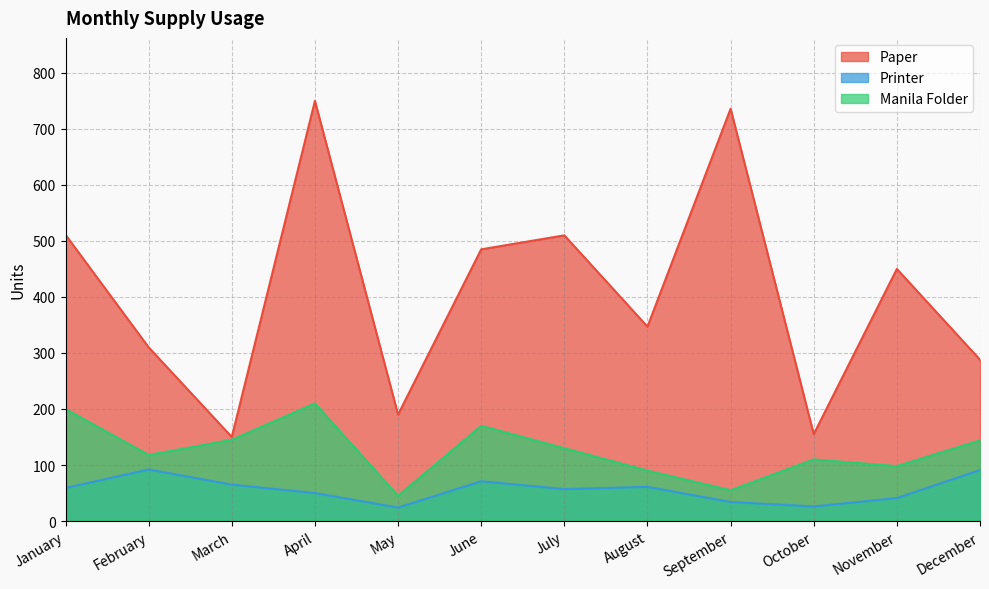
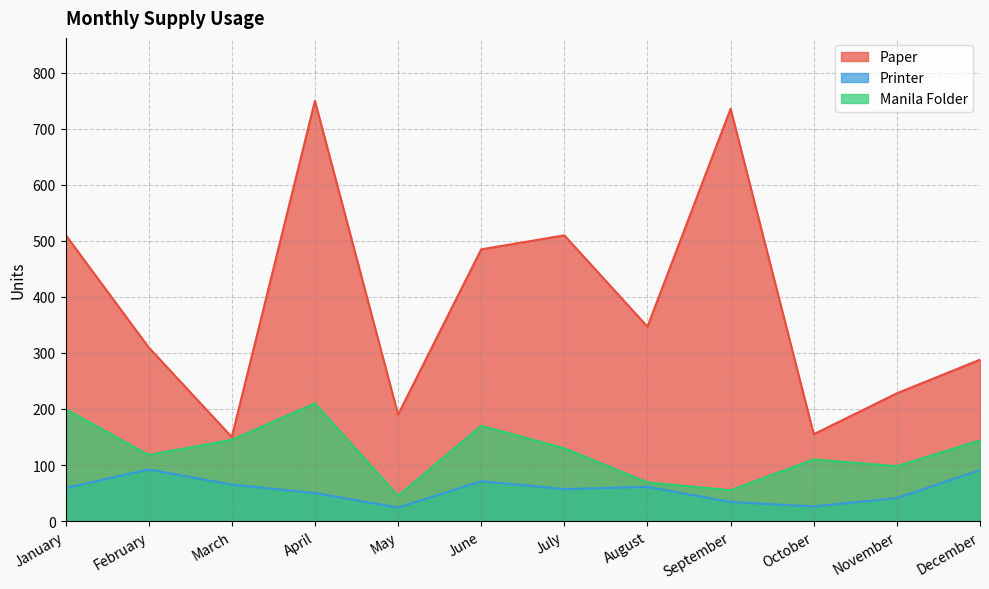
  {
    "Paper": {
      "January": 510,
      "February": 310,
      "March": 150,
      "April": 750,
      "May": 190,
      "June": 490,
      "July": 510,
      "August": 350,
      "September": 740,
      "October": 160,
-     "November": 450,
+     "November": 230,
      "December": 290
    },
    "Printer": {
      "January": 60,
      "February": 90,
      "March": 70,
      "April": 50,
      "May": 20,
      "June": 70,
      "July": 60,
      "August": 60,
      "September": 30,
      "October": 30,
      "November": 40,
      "December": 90
    },
    "Manila Folder": {
      "January": 200,
      "February": 120,
      "March": 150,
      "April": 210,
      "May": 50,
      "June": 170,
      "July": 130,
-     "August": 90,
+     "August": 70,
      "September": 60,
      "October": 110,
      "November": 100,
      "December": 140
    }
  }
